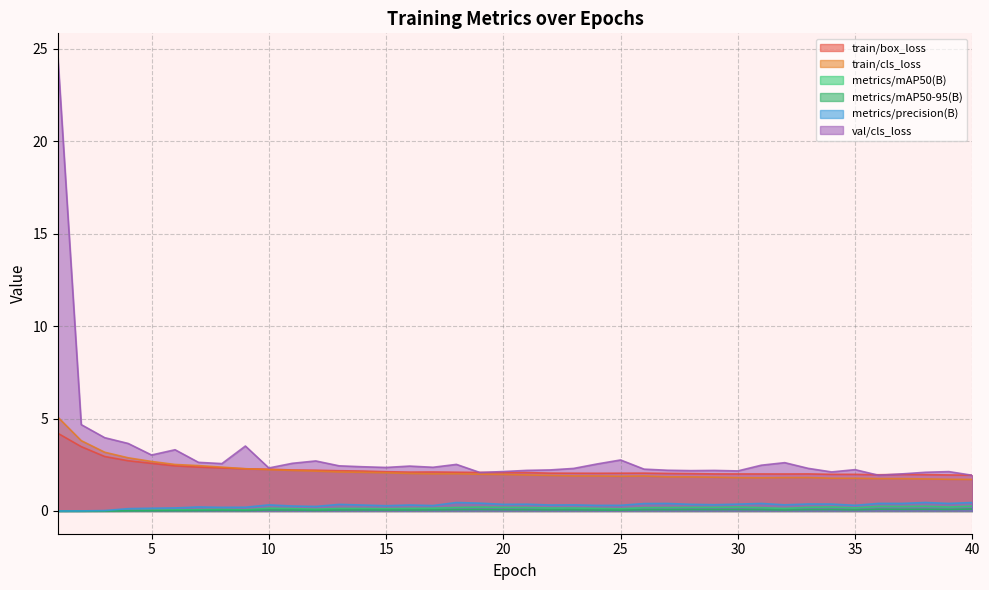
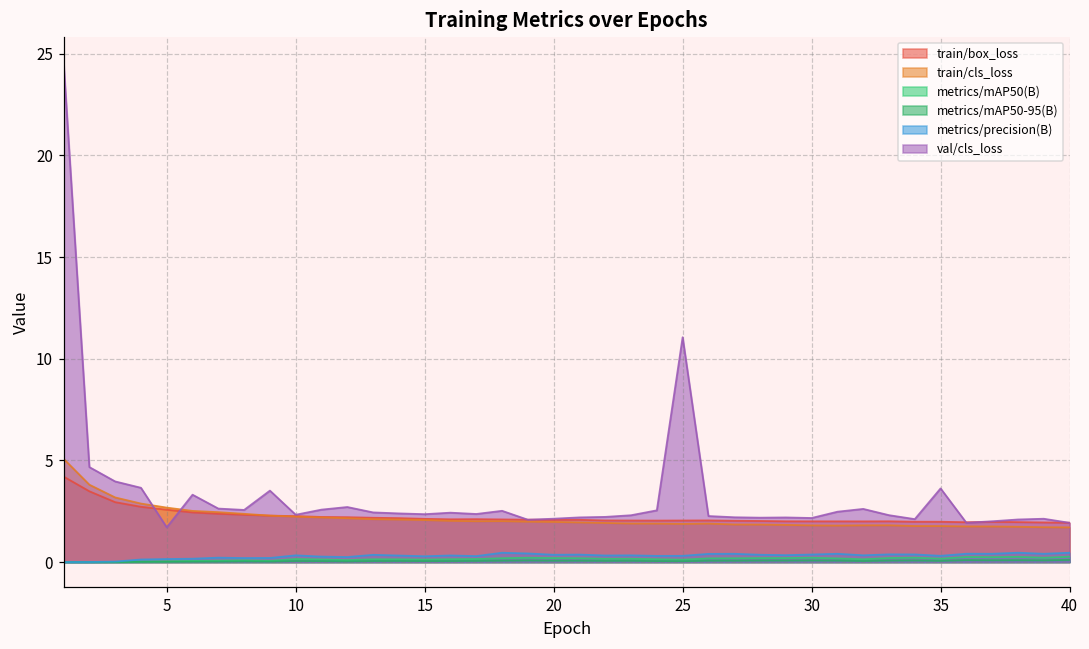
  {
    "metrics/precision(B)": {
      "10": 0.3,
      "15": 0.3,
      "20": 0.4,
      "25": 0.3,
      "30": 0.4,
      "35": 0.3,
      "40": 0.5
    },
    "val/cls_loss": {
-     "5": 3.0,
+     "5": 1.7,
      "15": 2.4,
-     "25": 2.8,
+     "25": 11.1,
      "30": 2.2,
-     "35": 2.2
+     "35": 3.6
    }
  }
